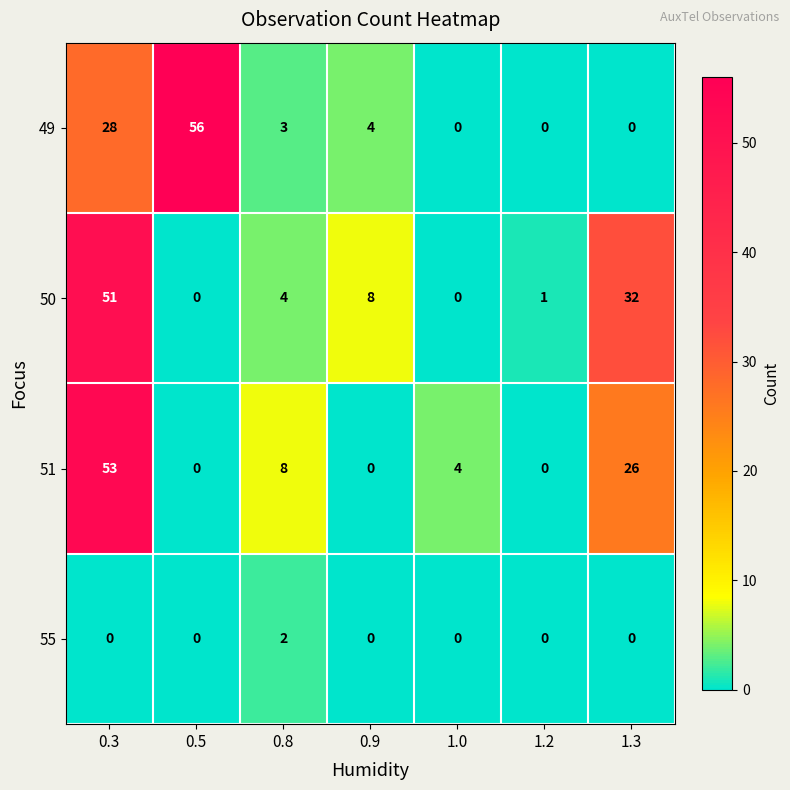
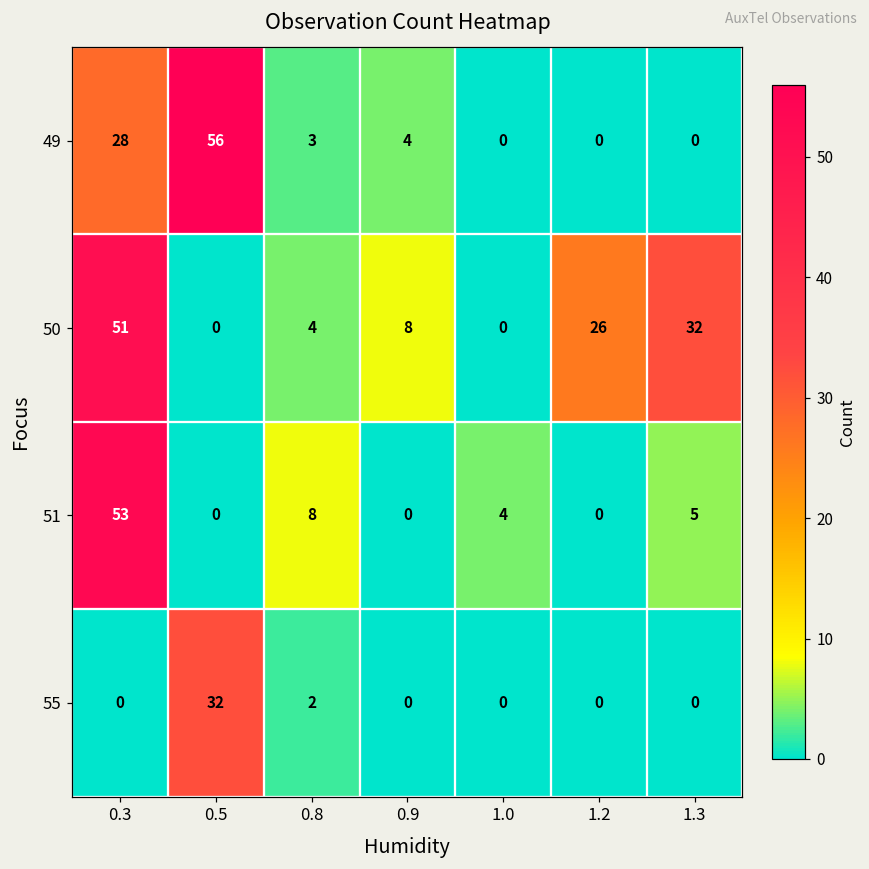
  {
    "49": {
      "0.3": 28,
      "0.5": 56,
      "0.8": 3,
      "0.9": 4,
      "1.0": 0,
      "1.2": 0,
      "1.3": 0
    },
    "50": {
      "0.3": 51,
      "0.5": 0,
      "0.8": 4,
      "0.9": 8,
      "1.0": 0,
-     "1.2": 1,
+     "1.2": 26,
      "1.3": 32
    },
    "51": {
      "0.3": 53,
      "0.5": 0,
      "0.8": 8,
      "0.9": 0,
      "1.0": 4,
      "1.2": 0,
-     "1.3": 26
+     "1.3": 5
    },
    "55": {
      "0.3": 0,
-     "0.5": 0,
+     "0.5": 32,
      "0.8": 2,
      "0.9": 0,
      "1.0": 0,
      "1.2": 0,
      "1.3": 0
    }
  }
